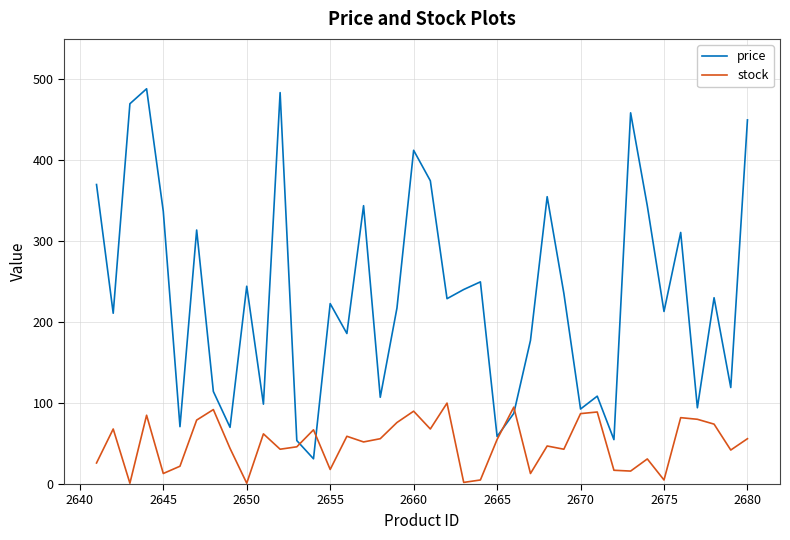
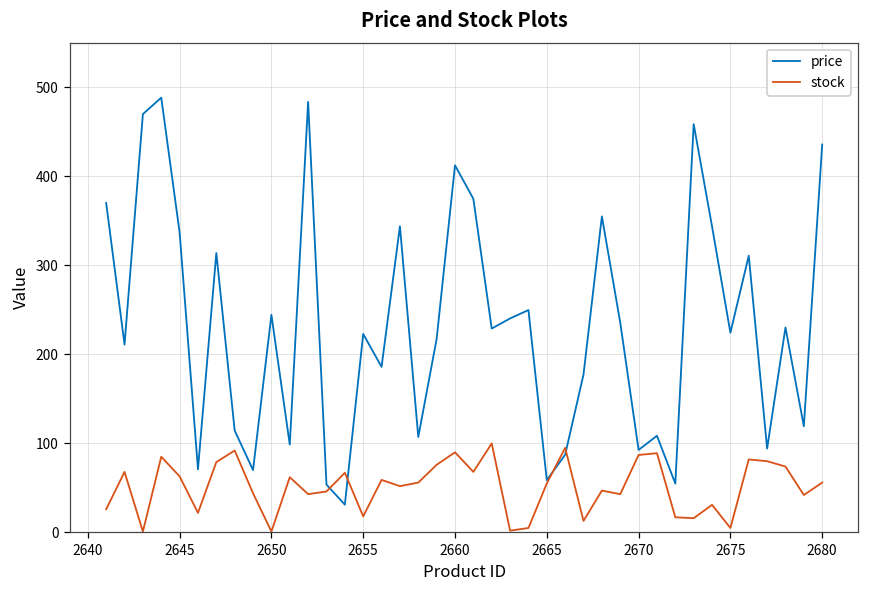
  {
    "price": {
      "2645": 340,
      "2650": 240,
      "2655": 220,
      "2660": 410,
      "2665": 60,
      "2670": 90,
-     "2675": 210,
-     "2680": 450
+     "2675": 220,
+     "2680": 440
    },
    "stock": {
-     "2645": 10,
+     "2645": 60,
      "2650": 0,
      "2655": 20,
      "2660": 90,
      "2665": 60,
      "2670": 90,
      "2675": 10,
      "2680": 60
    }
  }
